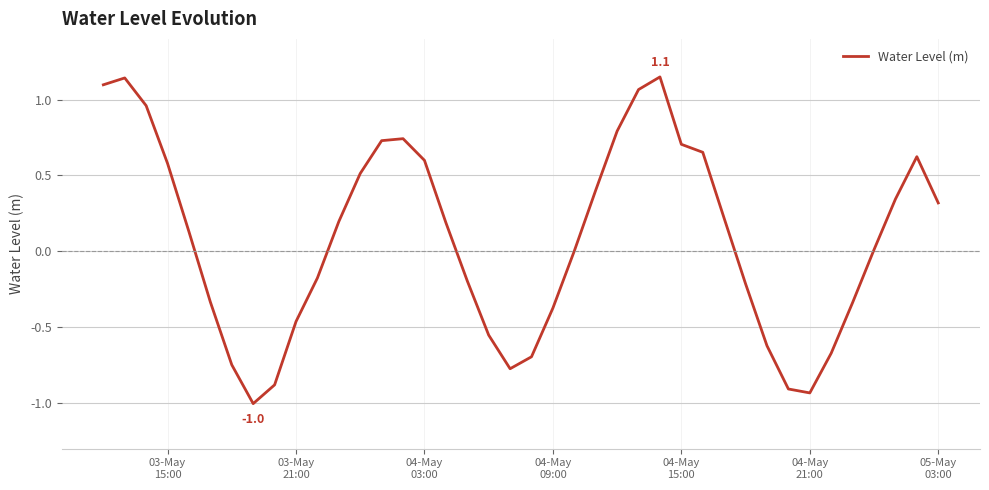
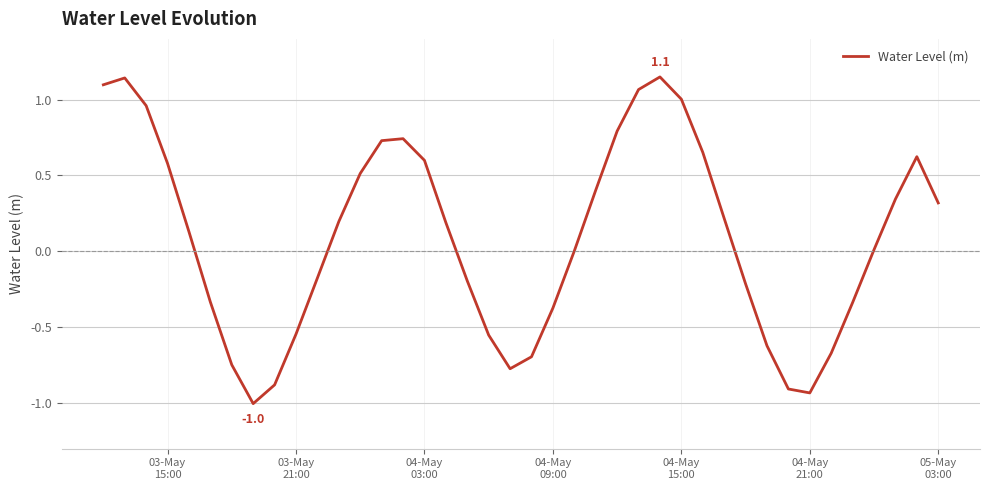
  {
    "03-May 15:00": 0.58,
-   "03-May 21:00": -0.46,
+   "03-May 21:00": -0.55,
    "04-May 03:00": 0.60,
    "04-May 09:00": -0.37,
-   "04-May 15:00": 0.71,
+   "04-May 15:00": 1.00,
    "04-May 21:00": -0.93,
    "05-May 03:00": 0.32
  }
